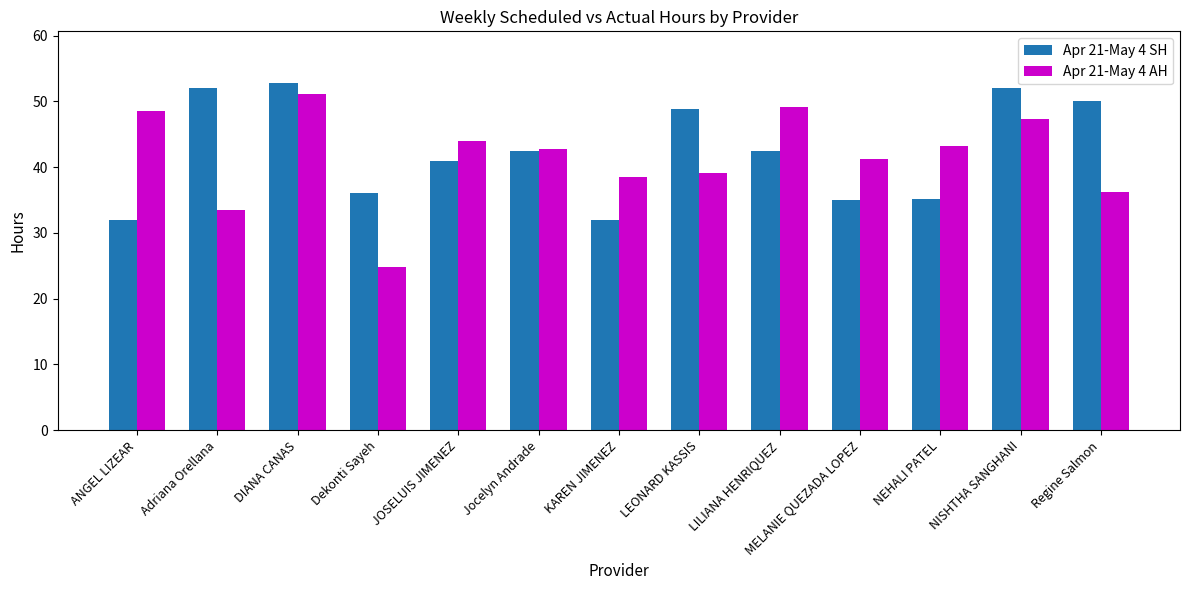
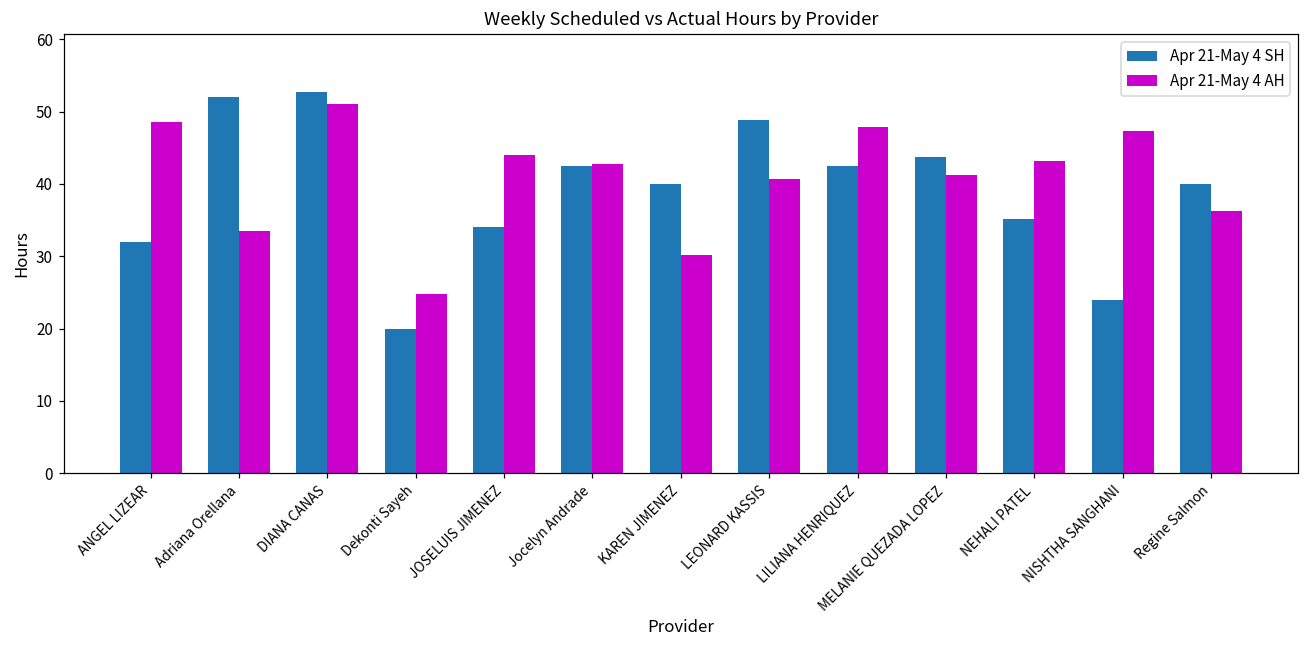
  {
    "Apr 21-May 4 SH": {
      "ANGEL LIZEAR": 32,
      "Adriana Orellana": 52,
      "DIANA CANAS": 53,
-     "Dekonti Sayeh": 36,
-     "JOSELUIS JIMENEZ": 41,
+     "Dekonti Sayeh": 20,
+     "JOSELUIS JIMENEZ": 34,
      "Jocelyn Andrade": 43,
-     "KAREN JIMENEZ": 32,
+     "KAREN JIMENEZ": 40,
      "LEONARD KASSIS": 49,
      "LILIANA HENRIQUEZ": 43,
-     "MELANIE QUEZADA LOPEZ": 35,
+     "MELANIE QUEZADA LOPEZ": 44,
      "NEHALI PATEL": 35,
-     "NISHTHA SANGHANI": 52,
-     "Regine Salmon": 50
+     "NISHTHA SANGHANI": 24,
+     "Regine Salmon": 40
    },
    "Apr 21-May 4 AH": {
      "ANGEL LIZEAR": 49,
      "Adriana Orellana": 34,
      "DIANA CANAS": 51,
      "Dekonti Sayeh": 25,
      "JOSELUIS JIMENEZ": 44,
      "Jocelyn Andrade": 43,
-     "KAREN JIMENEZ": 39,
-     "LEONARD KASSIS": 39,
-     "LILIANA HENRIQUEZ": 49,
+     "KAREN JIMENEZ": 30,
+     "LEONARD KASSIS": 41,
+     "LILIANA HENRIQUEZ": 48,
      "MELANIE QUEZADA LOPEZ": 41,
      "NEHALI PATEL": 43,
      "NISHTHA SANGHANI": 47,
      "Regine Salmon": 36
    }
  }
